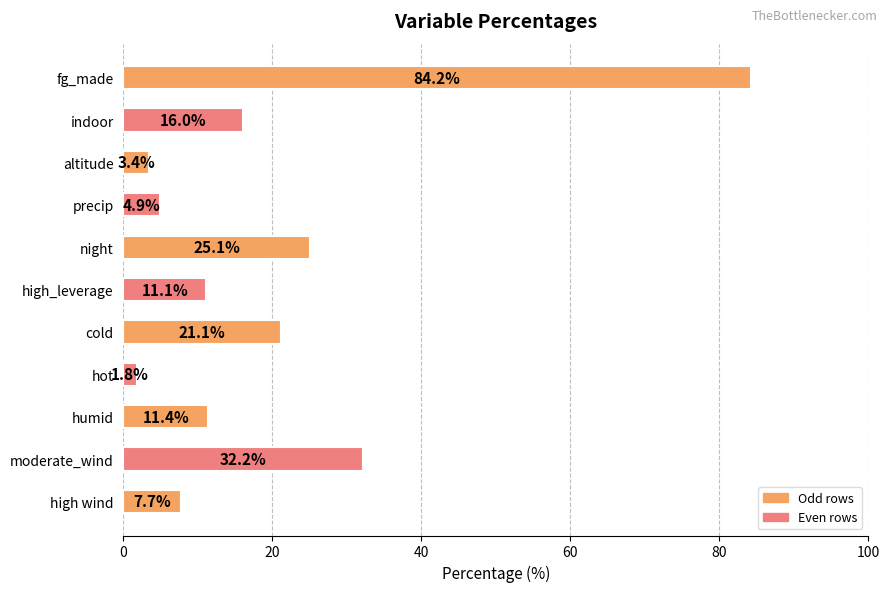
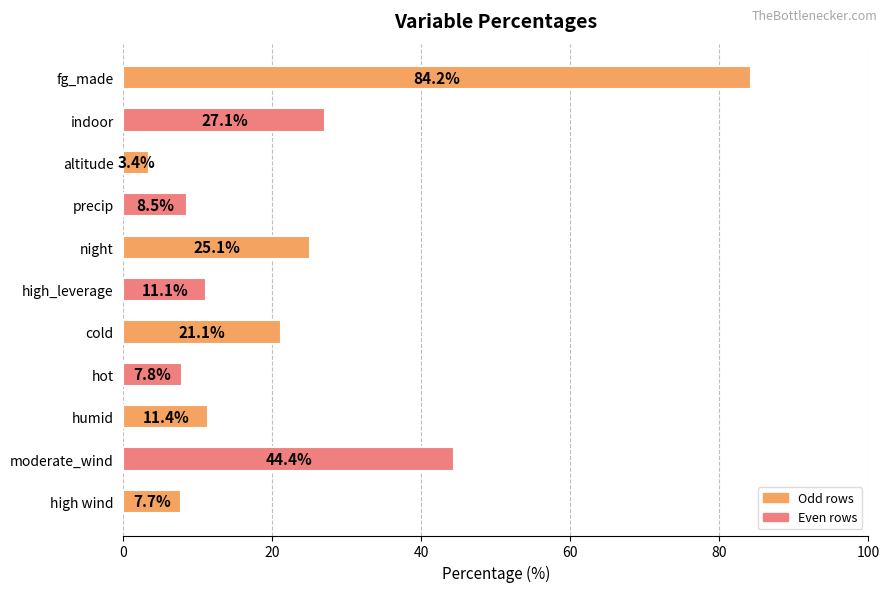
  {
    "fg_made": "84.2%",
-   "indoor": "16.0%",
+   "indoor": "27.1%",
    "altitude": "3.4%",
-   "precip": "4.9%",
+   "precip": "8.5%",
    "night": "25.1%",
    "high_leverage": "11.1%",
    "cold": "21.1%",
-   "hot": "1.8%",
+   "hot": "7.8%",
    "humid": "11.4%",
-   "moderate_wind": "32.2%",
+   "moderate_wind": "44.4%",
    "high wind": "7.7%"
  }
